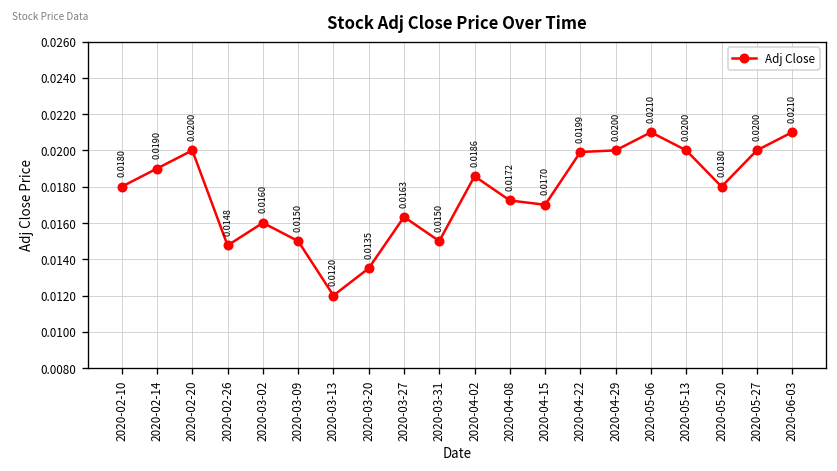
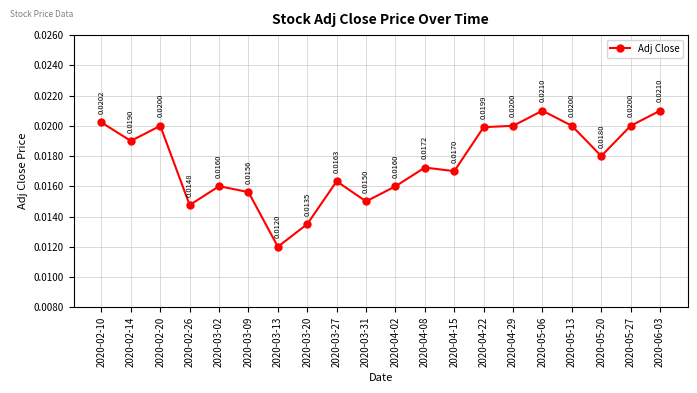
  {
-   "2020-02-10": 0.0180,
+   "2020-02-10": 0.0202,
    "2020-02-14": 0.0190,
    "2020-02-20": 0.0200,
    "2020-02-26": 0.0148,
    "2020-03-02": 0.0160,
-   "2020-03-09": 0.0150,
+   "2020-03-09": 0.0156,
    "2020-03-13": 0.0120,
    "2020-03-20": 0.0135,
    "2020-03-27": 0.0163,
    "2020-03-31": 0.0150,
-   "2020-04-02": 0.0186,
+   "2020-04-02": 0.0160,
    "2020-04-08": 0.0172,
    "2020-04-15": 0.0170,
    "2020-04-22": 0.0199,
    "2020-04-29": 0.0200,
    "2020-05-06": 0.0210,
    "2020-05-13": 0.0200,
    "2020-05-20": 0.0180,
    "2020-05-27": 0.0200,
    "2020-06-03": 0.0210
  }
